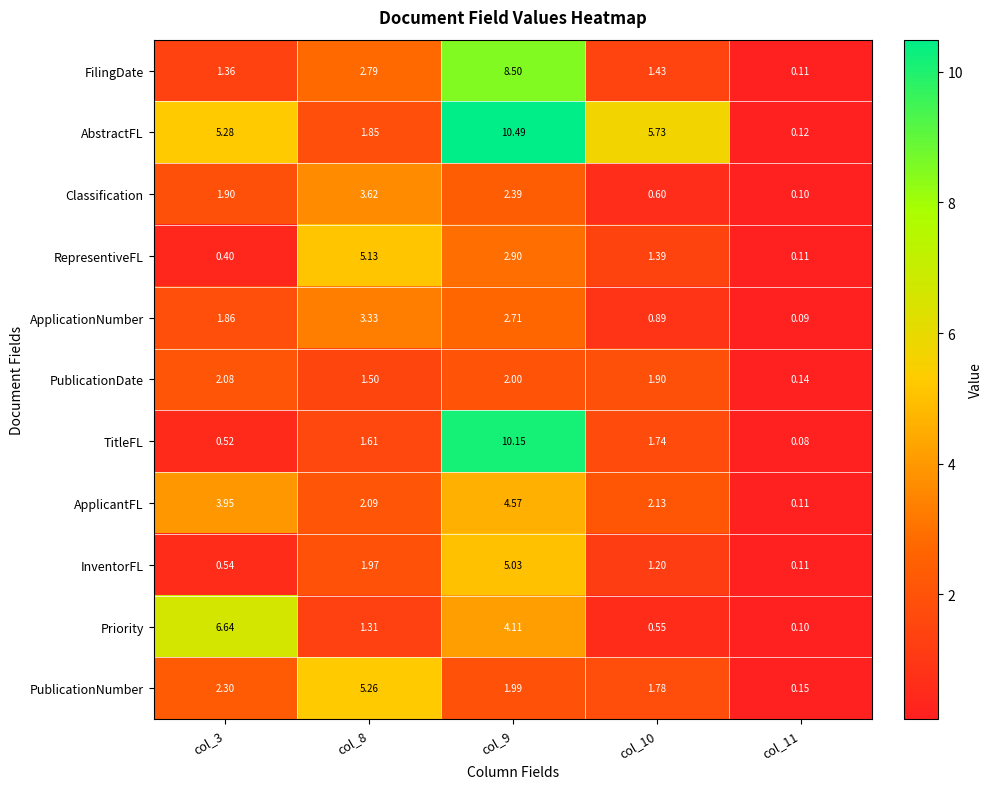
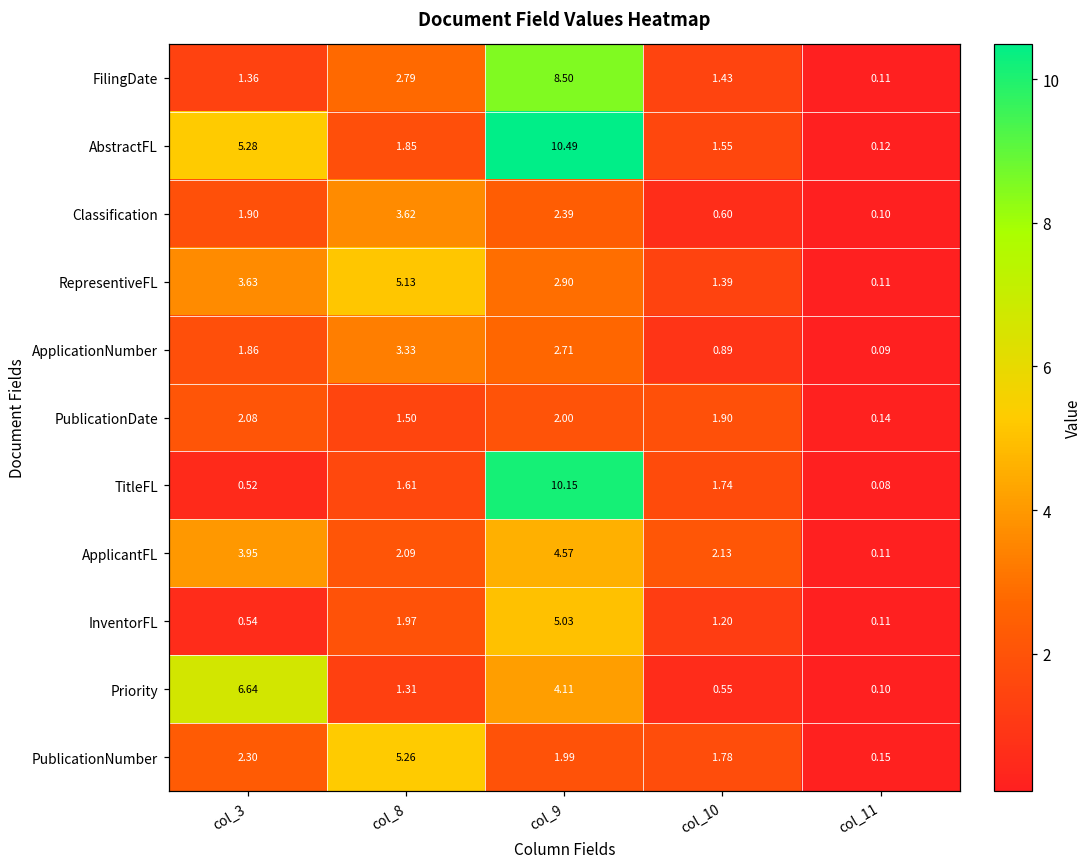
  {
    "FilingDate": {
      "col_3": 1.36,
      "col_8": 2.79,
      "col_9": 8.50,
      "col_10": 1.43,
      "col_11": 0.11
    },
    "AbstractFL": {
      "col_3": 5.28,
      "col_8": 1.85,
      "col_9": 10.49,
-     "col_10": 5.73,
+     "col_10": 1.55,
      "col_11": 0.12
    },
    "Classification": {
      "col_3": 1.90,
      "col_8": 3.62,
      "col_9": 2.39,
      "col_10": 0.60,
      "col_11": 0.10
    },
    "RepresentiveFL": {
-     "col_3": 0.40,
+     "col_3": 3.63,
      "col_8": 5.13,
      "col_9": 2.90,
      "col_10": 1.39,
      "col_11": 0.11
    },
    "ApplicationNumber": {
      "col_3": 1.86,
      "col_8": 3.33,
      "col_9": 2.71,
      "col_10": 0.89,
      "col_11": 0.09
    },
    "PublicationDate": {
      "col_3": 2.08,
      "col_8": 1.50,
      "col_9": 2.00,
      "col_10": 1.90,
      "col_11": 0.14
    },
    "TitleFL": {
      "col_3": 0.52,
      "col_8": 1.61,
      "col_9": 10.15,
      "col_10": 1.74,
      "col_11": 0.08
    },
    "ApplicantFL": {
      "col_3": 3.95,
      "col_8": 2.09,
      "col_9": 4.57,
      "col_10": 2.13,
      "col_11": 0.11
    },
    "InventorFL": {
      "col_3": 0.54,
      "col_8": 1.97,
      "col_9": 5.03,
      "col_10": 1.20,
      "col_11": 0.11
    },
    "Priority": {
      "col_3": 6.64,
      "col_8": 1.31,
      "col_9": 4.11,
      "col_10": 0.55,
      "col_11": 0.10
    },
    "PublicationNumber": {
      "col_3": 2.30,
      "col_8": 5.26,
      "col_9": 1.99,
      "col_10": 1.78,
      "col_11": 0.15
    }
  }
